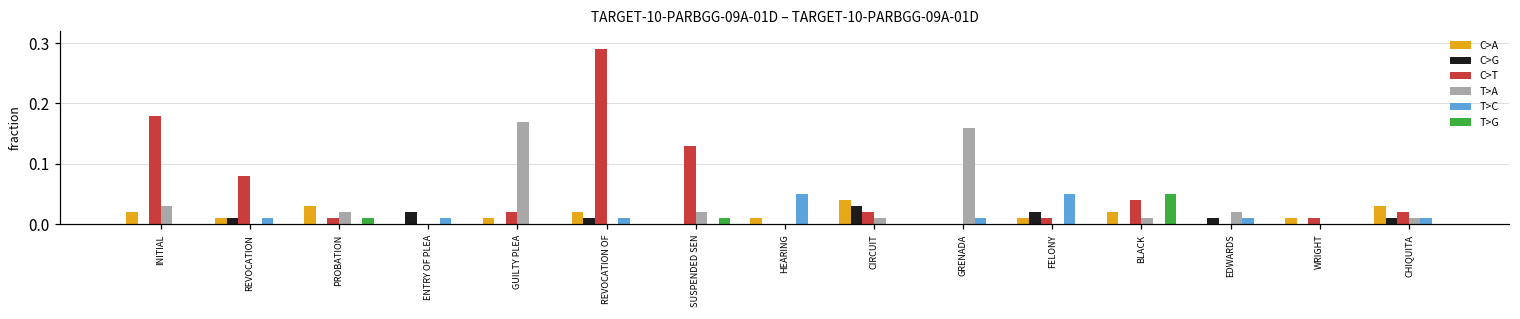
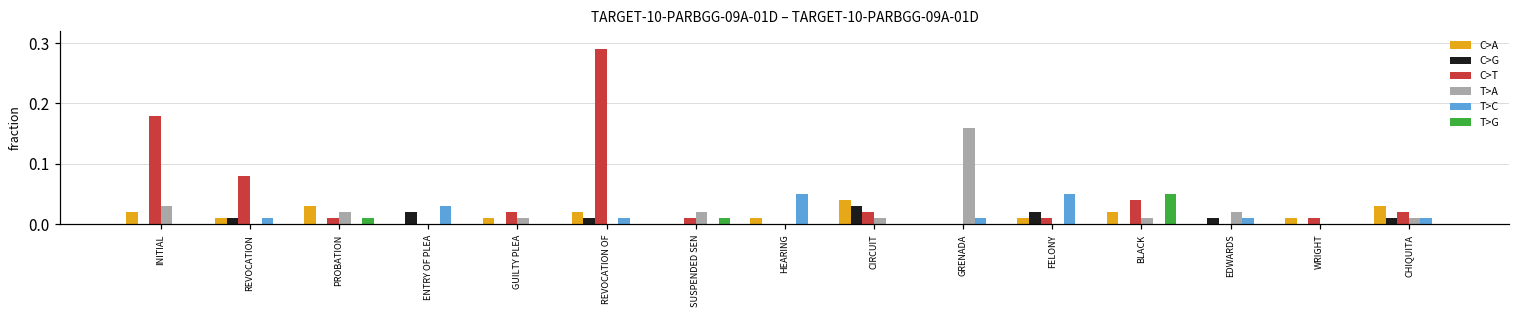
  {
    "C>A": {
      "INITIAL": 0.02,
      "REVOCATION": 0.01,
      "PROBATION": 0.03,
      "ENTRY OF PLEA": 0.00,
      "GUILTY PLEA": 0.01,
      "REVOCATION OF": 0.02,
      "SUSPENDED SEN": 0.00,
      "HEARING": 0.01,
      "CIRCUIT": 0.04,
      "GRENADA": 0.00,
      "FELONY": 0.01,
      "BLACK": 0.02,
      "EDWARDS": 0.00,
      "WRIGHT": 0.01,
      "CHIQUITA": 0.03
    },
    "C>G": {
      "INITIAL": 0.00,
      "REVOCATION": 0.01,
      "PROBATION": 0.00,
      "ENTRY OF PLEA": 0.02,
      "GUILTY PLEA": 0.00,
      "REVOCATION OF": 0.01,
      "SUSPENDED SEN": 0.00,
      "HEARING": 0.00,
      "CIRCUIT": 0.03,
      "GRENADA": 0.00,
      "FELONY": 0.02,
      "BLACK": 0.00,
      "EDWARDS": 0.01,
      "WRIGHT": 0.00,
      "CHIQUITA": 0.01
    },
    "C>T": {
      "INITIAL": 0.18,
      "REVOCATION": 0.08,
      "PROBATION": 0.01,
      "ENTRY OF PLEA": 0.00,
      "GUILTY PLEA": 0.02,
      "REVOCATION OF": 0.29,
-     "SUSPENDED SEN": 0.13,
+     "SUSPENDED SEN": 0.01,
      "HEARING": 0.00,
      "CIRCUIT": 0.02,
      "GRENADA": 0.00,
      "FELONY": 0.01,
      "BLACK": 0.04,
      "EDWARDS": 0.00,
      "WRIGHT": 0.01,
      "CHIQUITA": 0.02
    },
    "T>A": {
      "INITIAL": 0.03,
      "REVOCATION": 0.00,
      "PROBATION": 0.02,
      "ENTRY OF PLEA": 0.00,
-     "GUILTY PLEA": 0.17,
+     "GUILTY PLEA": 0.01,
      "REVOCATION OF": 0.00,
      "SUSPENDED SEN": 0.02,
      "HEARING": 0.00,
      "CIRCUIT": 0.01,
      "GRENADA": 0.16,
      "FELONY": 0.00,
      "BLACK": 0.01,
      "EDWARDS": 0.02,
      "WRIGHT": 0.00,
      "CHIQUITA": 0.01
    },
    "T>C": {
      "INITIAL": 0.00,
      "REVOCATION": 0.01,
      "PROBATION": 0.00,
-     "ENTRY OF PLEA": 0.01,
+     "ENTRY OF PLEA": 0.03,
      "GUILTY PLEA": 0.00,
      "REVOCATION OF": 0.01,
      "SUSPENDED SEN": 0.00,
      "HEARING": 0.05,
      "CIRCUIT": 0.00,
      "GRENADA": 0.01,
      "FELONY": 0.05,
      "BLACK": 0.00,
      "EDWARDS": 0.01,
      "WRIGHT": 0.00,
      "CHIQUITA": 0.01
    },
    "T>G": {
      "INITIAL": 0.00,
      "REVOCATION": 0.00,
      "PROBATION": 0.01,
      "ENTRY OF PLEA": 0.00,
      "GUILTY PLEA": 0.00,
      "REVOCATION OF": 0.00,
      "SUSPENDED SEN": 0.01,
      "HEARING": 0.00,
      "CIRCUIT": 0.00,
      "GRENADA": 0.00,
      "FELONY": 0.00,
      "BLACK": 0.05,
      "EDWARDS": 0.00,
      "WRIGHT": 0.00,
      "CHIQUITA": 0.00
    }
  }
